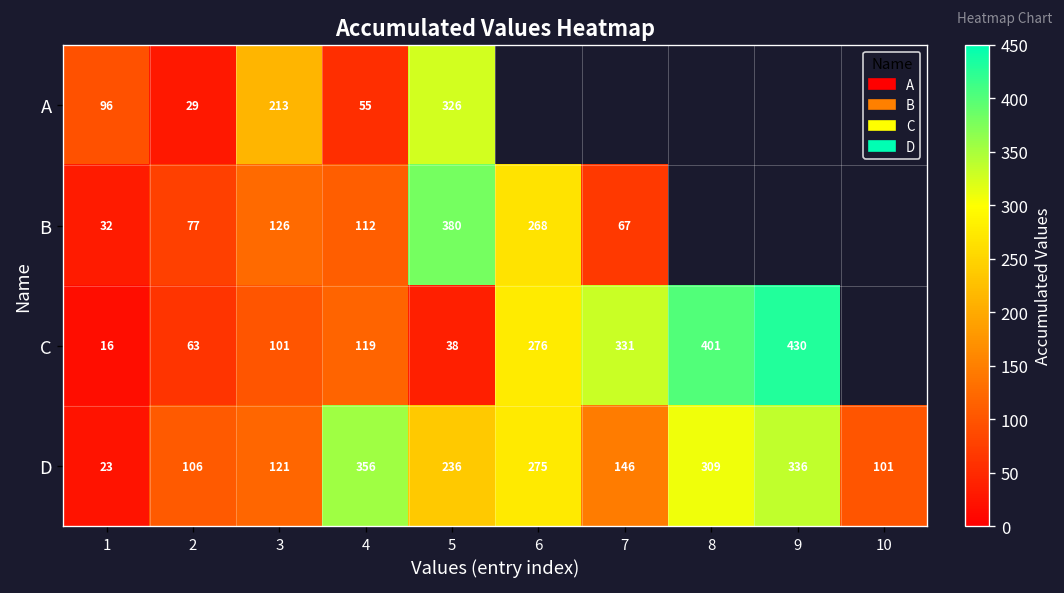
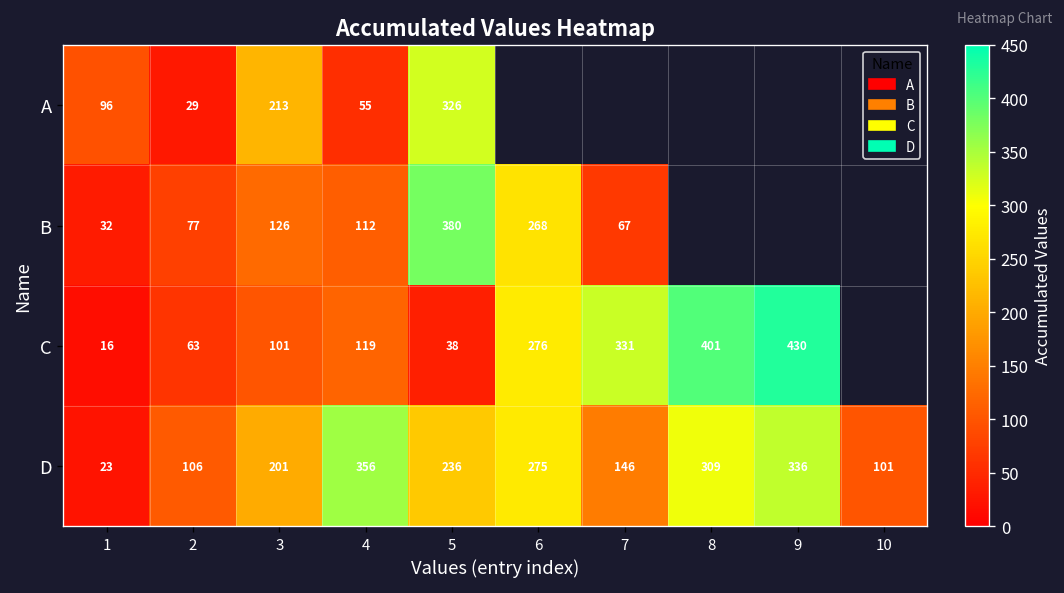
  {
    "A": {
      "1": 96,
      "2": 29,
      "3": 213,
      "4": 55,
      "5": 326
    },
    "B": {
      "1": 32,
      "2": 77,
      "3": 126,
      "4": 112,
      "5": 380,
      "6": 268,
      "7": 67
    },
    "C": {
      "1": 16,
      "2": 63,
      "3": 101,
      "4": 119,
      "5": 38,
      "6": 276,
      "7": 331,
      "8": 401,
      "9": 430
    },
    "D": {
      "1": 23,
      "2": 106,
-     "3": 121,
+     "3": 201,
      "4": 356,
      "5": 236,
      "6": 275,
      "7": 146,
      "8": 309,
      "9": 336,
      "10": 101
    }
  }
